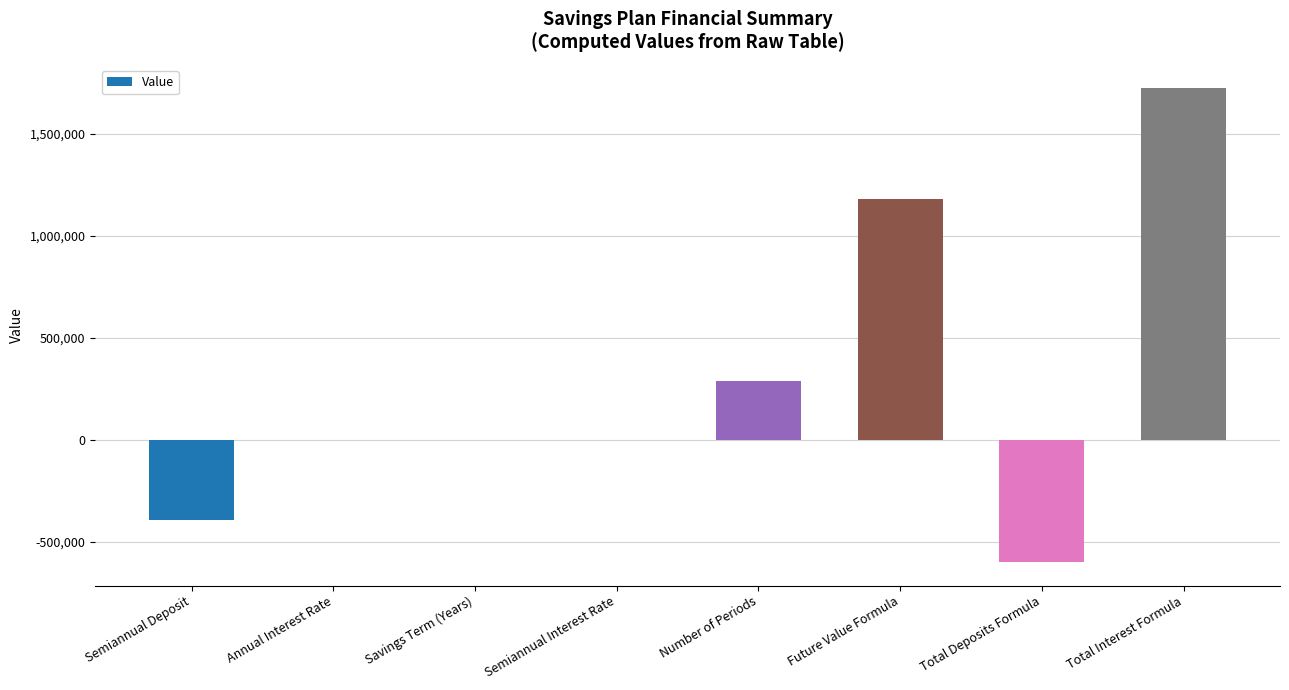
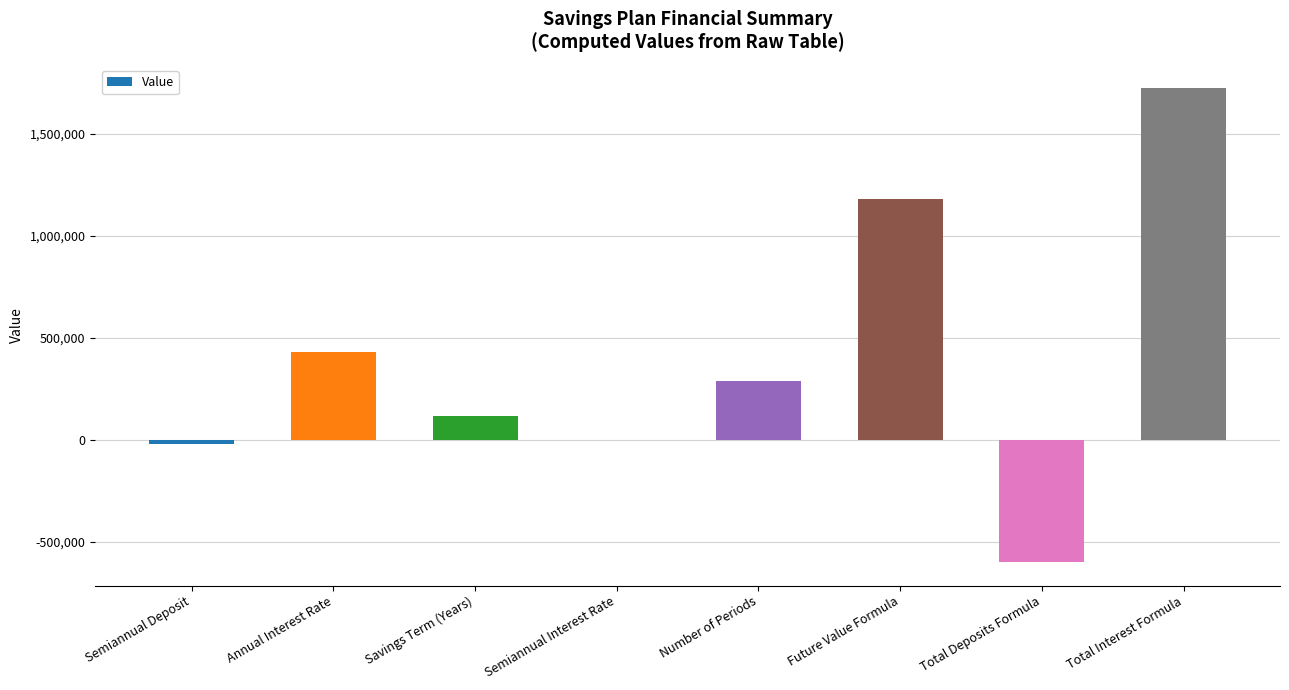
  {
-   "Semiannual Deposit": "-390,000",
-   "Annual Interest Rate": "0",
-   "Savings Term (Years)": "0",
+   "Semiannual Deposit": "-20,000",
+   "Annual Interest Rate": "430,000",
+   "Savings Term (Years)": "120,000",
    "Number of Periods": "290,000",
    "Future Value Formula": "1,180,000",
    "Total Deposits Formula": "-600,000",
    "Total Interest Formula": "1,720,000"
  }
